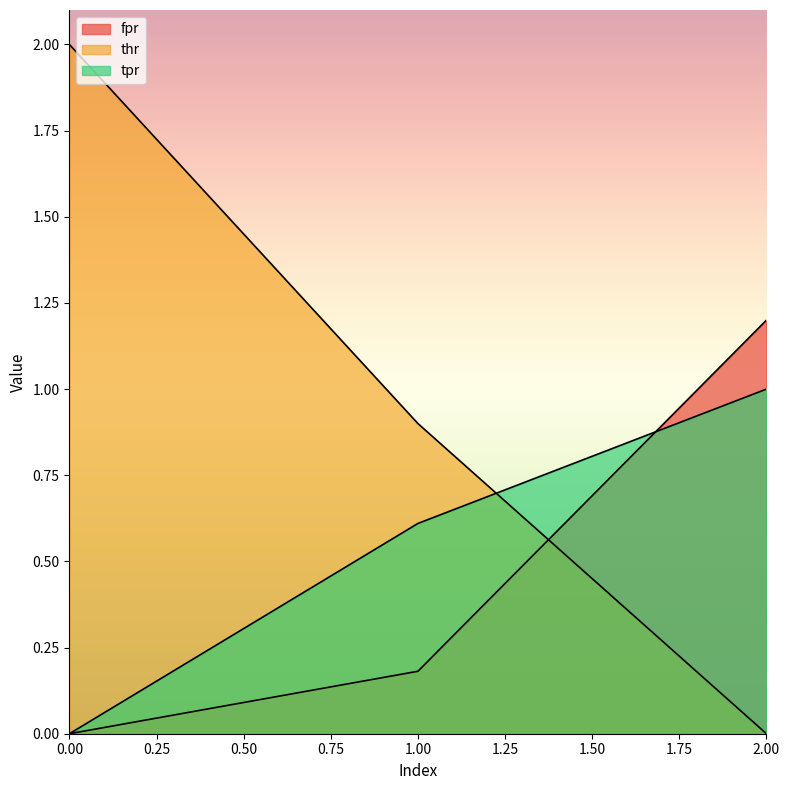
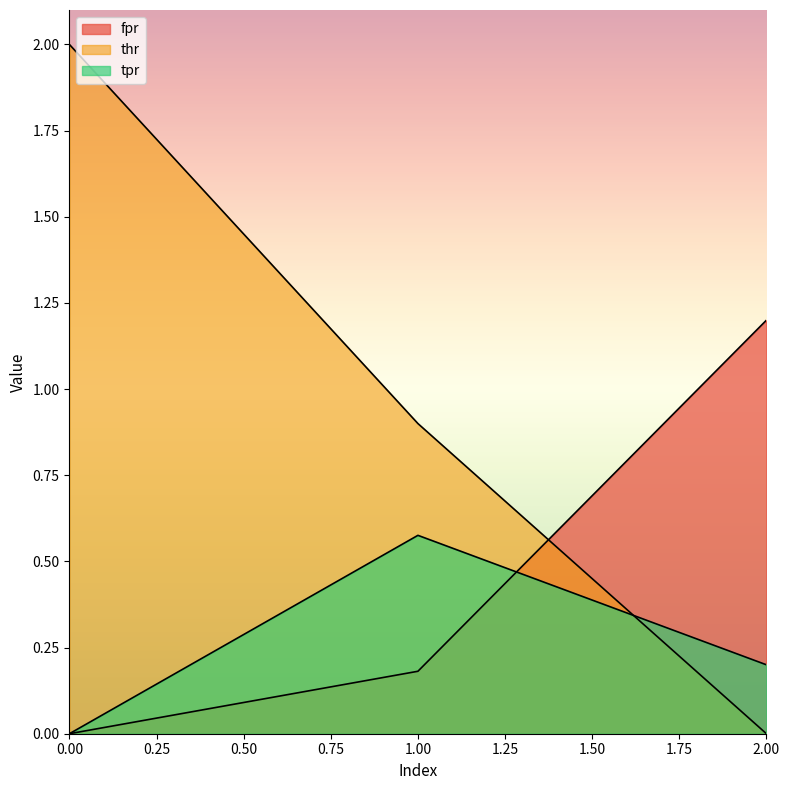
  {
    "fpr": {
      "1.00": 0.18,
      "2.00": 1.20
    },
    "thr": {
      "0.00": 2.00,
      "1.00": 0.90,
      "2.00": 0.00
    },
    "tpr": {
-     "1.00": 0.61,
-     "2.00": 1.0
+     "1.00": 0.58,
+     "2.00": 0.2
    }
  }
